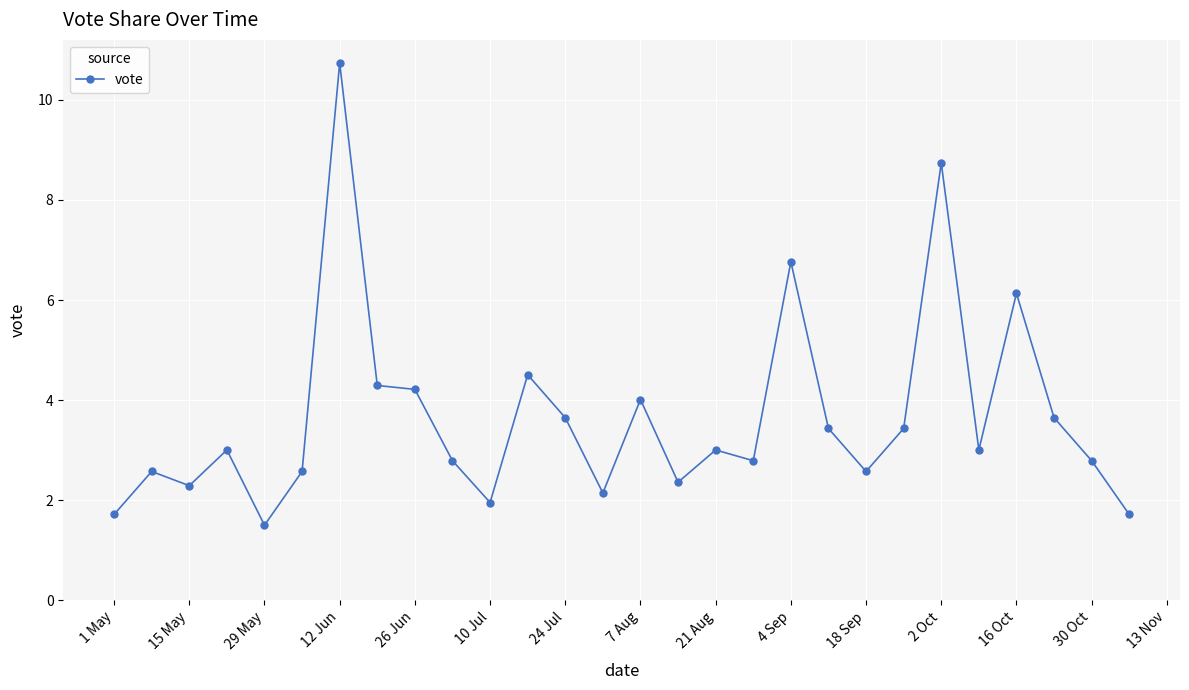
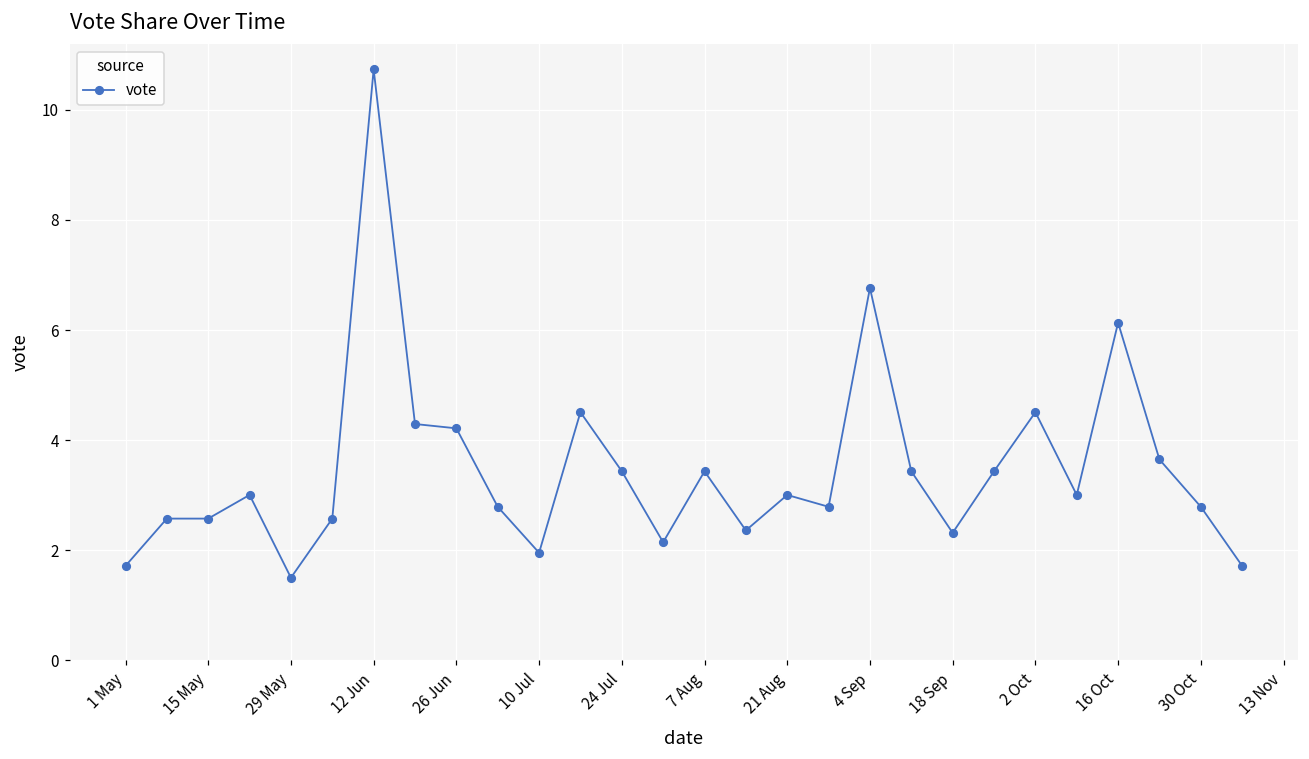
  {
    "1 May": 1.7,
-   "15 May": 2.3,
+   "15 May": 2.6,
    "29 May": 1.5,
    "12 Jun": 10.7,
    "26 Jun": 4.2,
    "10 Jul": 2.0,
-   "24 Jul": 3.6,
-   "7 Aug": 4.0,
+   "24 Jul": 3.4,
+   "7 Aug": 3.4,
    "21 Aug": 3.0,
    "4 Sep": 6.8,
-   "18 Sep": 2.6,
-   "2 Oct": 8.7,
+   "18 Sep": 2.3,
+   "2 Oct": 4.5,
    "16 Oct": 6.1,
    "30 Oct": 2.8
  }
